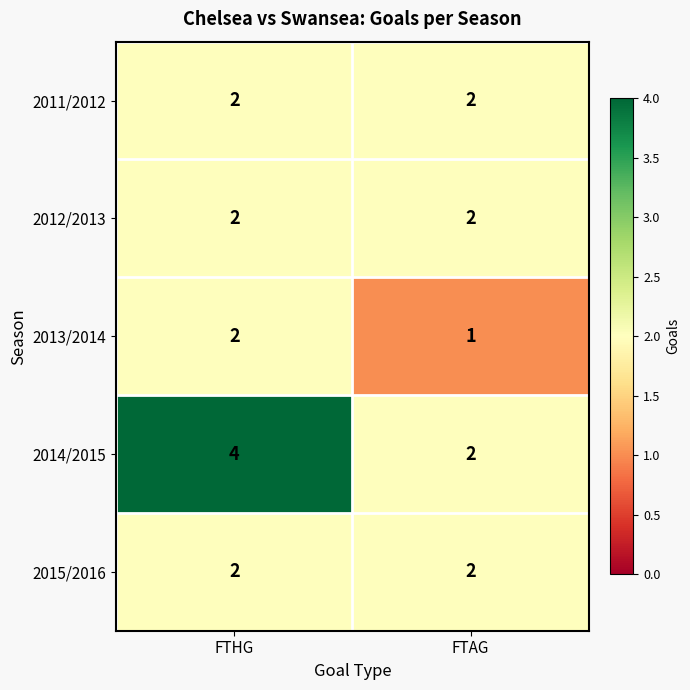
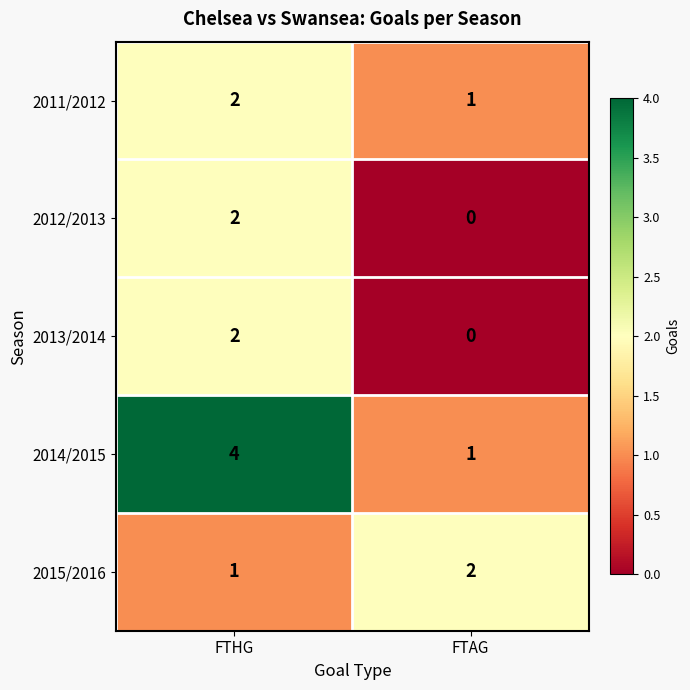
  {
    "2011/2012": {
      "FTHG": 2,
-     "FTAG": 2
+     "FTAG": 1
    },
    "2012/2013": {
      "FTHG": 2,
-     "FTAG": 2
+     "FTAG": 0
    },
    "2013/2014": {
      "FTHG": 2,
-     "FTAG": 1
+     "FTAG": 0
    },
    "2014/2015": {
      "FTHG": 4,
-     "FTAG": 2
+     "FTAG": 1
    },
    "2015/2016": {
-     "FTHG": 2,
+     "FTHG": 1,
      "FTAG": 2
    }
  }
